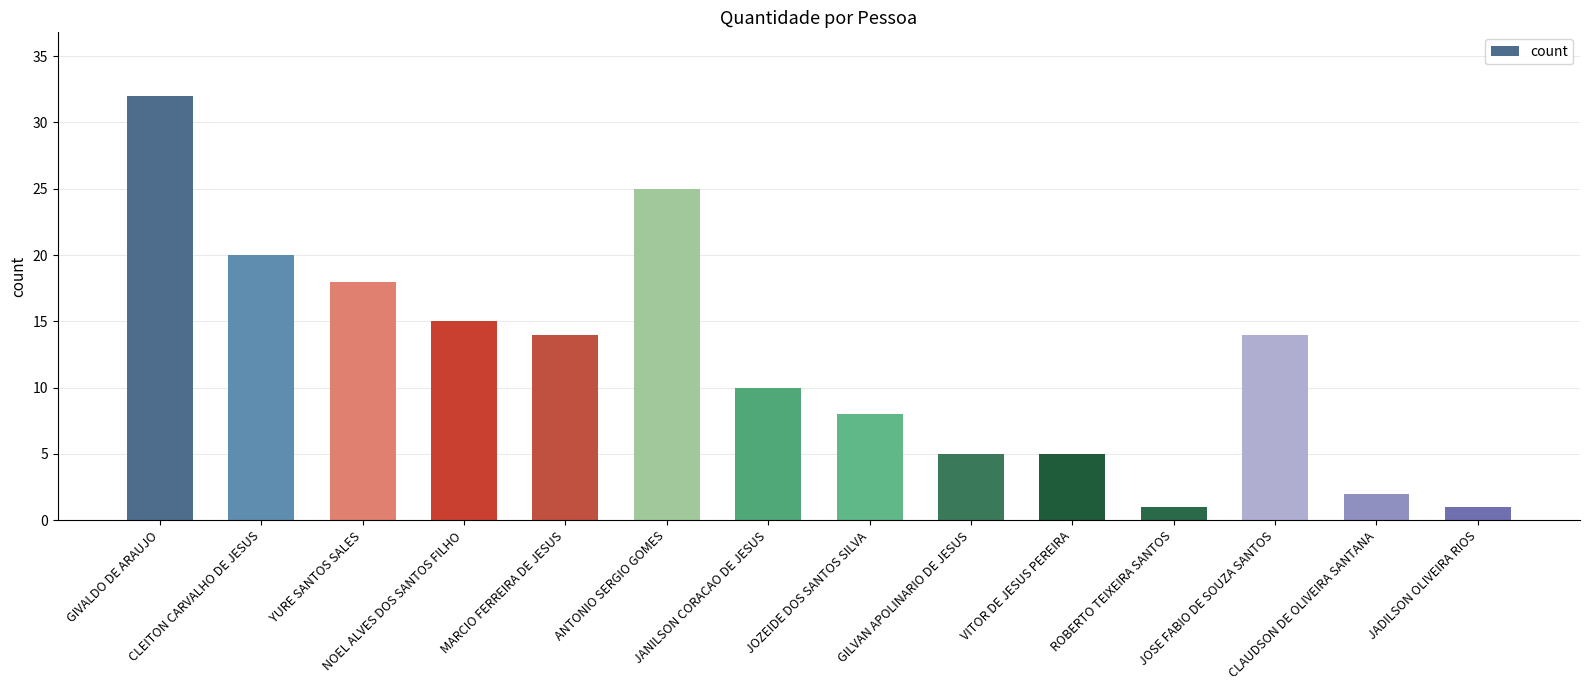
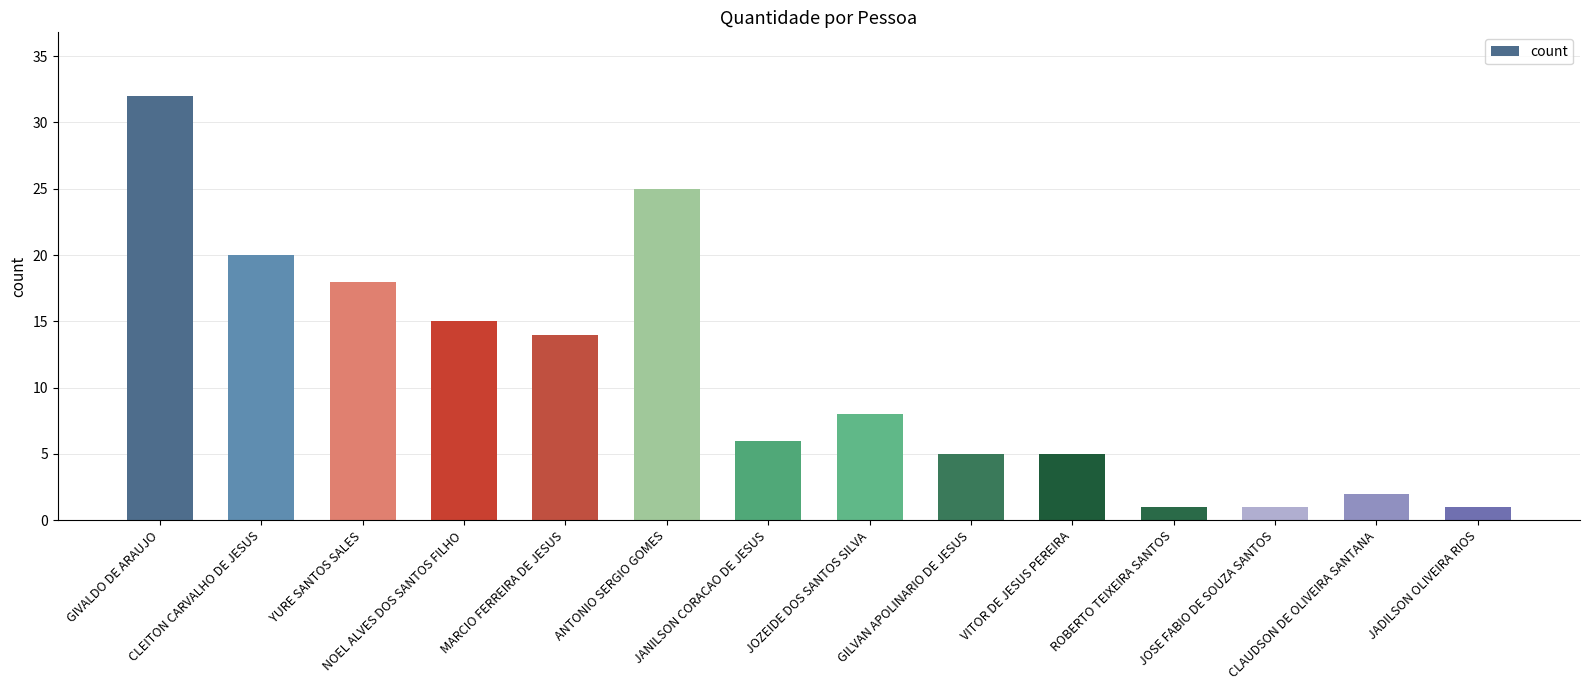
  {
    "GIVALDO DE ARAUJO": 32,
    "CLEITON CARVALHO DE JESUS": 20,
    "YURE SANTOS SALES": 18,
    "NOEL ALVES DOS SANTOS FILHO": 15,
    "MARCIO FERREIRA DE JESUS": 14,
    "ANTONIO SERGIO GOMES": 25,
-   "JANILSON CORACAO DE JESUS": 10,
+   "JANILSON CORACAO DE JESUS": 6,
    "JOZEIDE DOS SANTOS SILVA": 8,
    "GILVAN APOLINARIO DE JESUS": 5,
    "VITOR DE JESUS PEREIRA": 5,
    "ROBERTO TEIXEIRA SANTOS": 1,
-   "JOSE FABIO DE SOUZA SANTOS": 14,
+   "JOSE FABIO DE SOUZA SANTOS": 1,
    "CLAUDSON DE OLIVEIRA SANTANA": 2,
    "JADILSON OLIVEIRA RIOS": 1
  }
